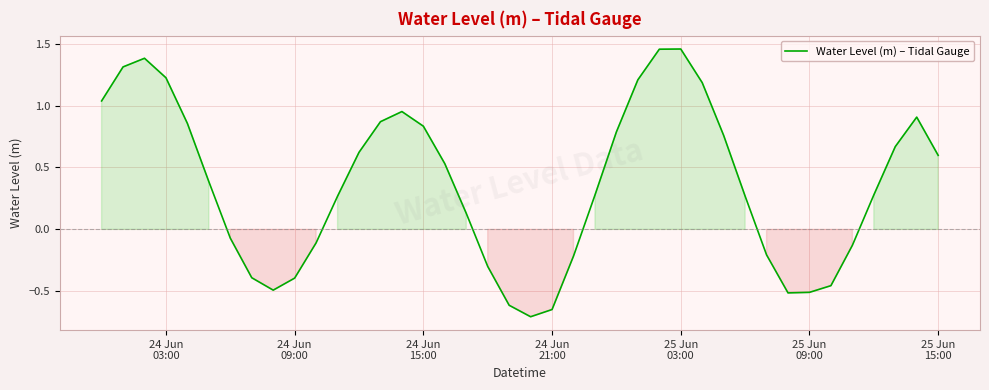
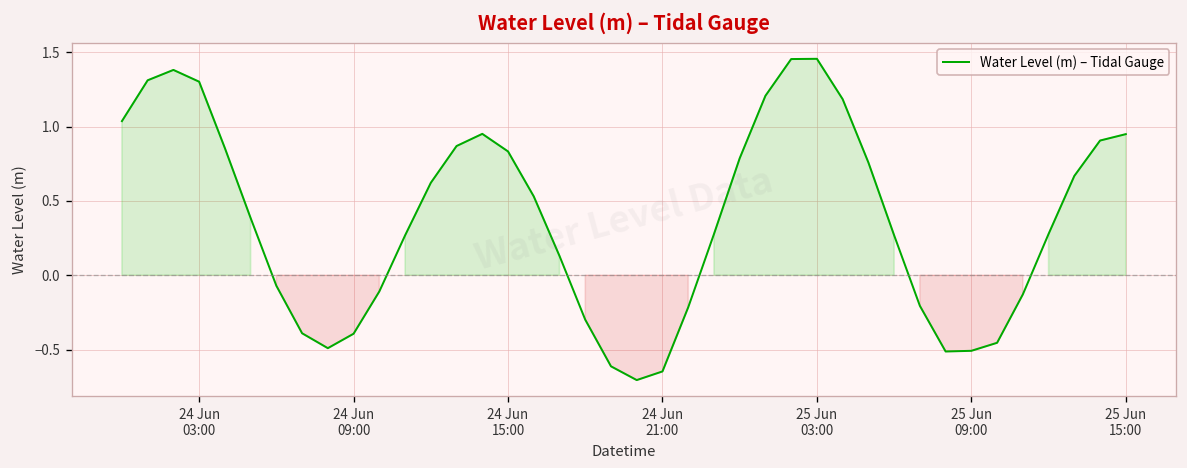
  {
-   "24 Jun 03:00": 1.22,
+   "24 Jun 03:00": 1.30,
    "24 Jun 09:00": -0.39,
    "24 Jun 15:00": 0.83,
    "24 Jun 21:00": -0.65,
    "25 Jun 03:00": 1.46,
    "25 Jun 09:00": -0.51,
-   "25 Jun 15:00": 0.60
+   "25 Jun 15:00": 0.95
  }
